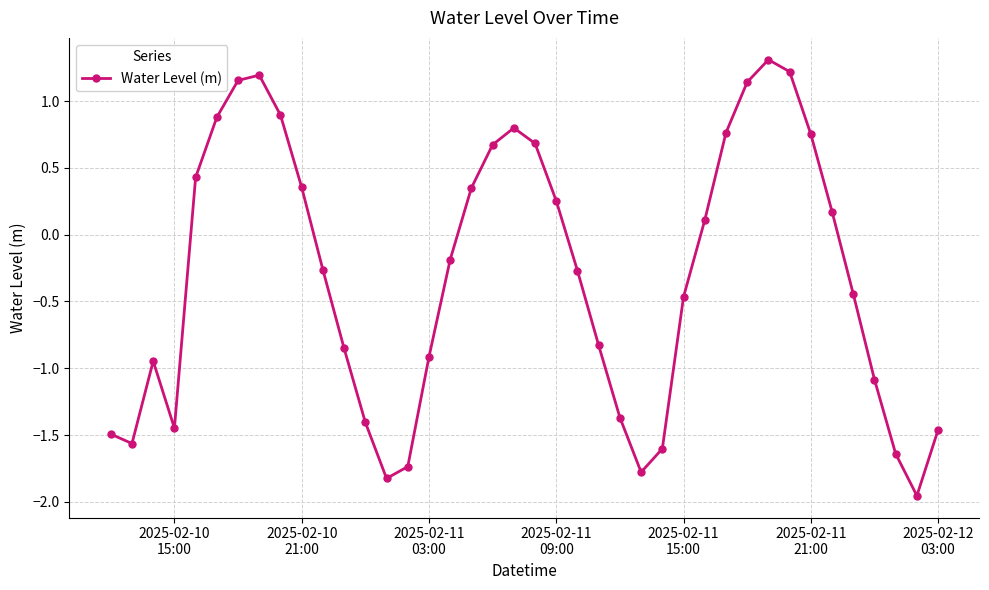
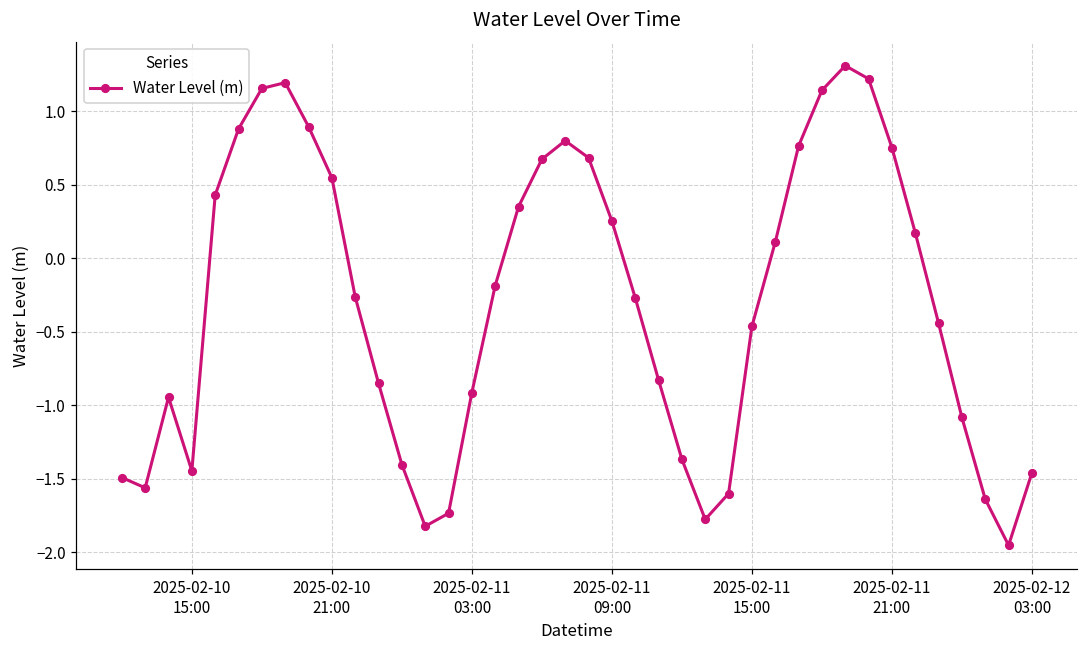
  {
    "2025-02-10 15:00": -1.45,
-   "2025-02-10 21:00": 0.35,
+   "2025-02-10 21:00": 0.55,
    "2025-02-11 03:00": -0.91,
    "2025-02-11 09:00": 0.25,
    "2025-02-11 15:00": -0.46,
    "2025-02-11 21:00": 0.75,
    "2025-02-12 03:00": -1.46
  }
